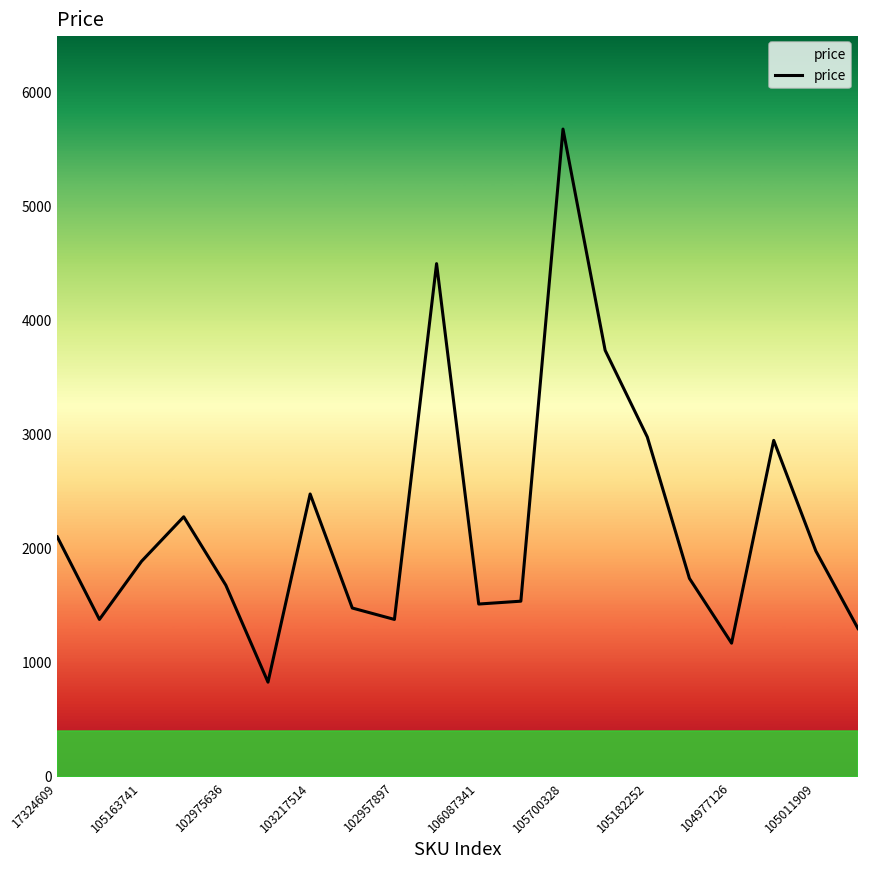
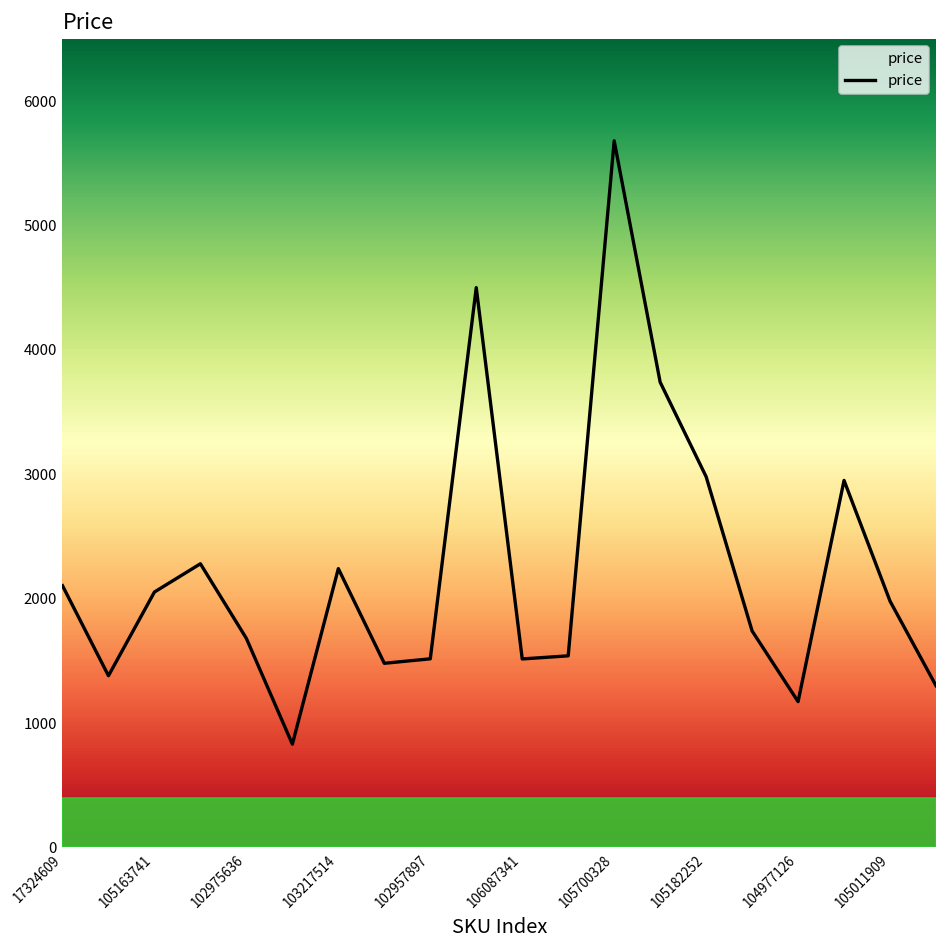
  {
    "17324609": 2100,
-   "105163741": 1890,
+   "105163741": 2050,
    "102975636": 1680,
-   "103217514": 2480,
-   "102957897": 1380,
+   "103217514": 2240,
+   "102957897": 1520,
    "106087341": 1520,
    "105700328": 5680,
    "105182252": 2980,
    "104977126": 1170,
    "105011909": 1980
  }
